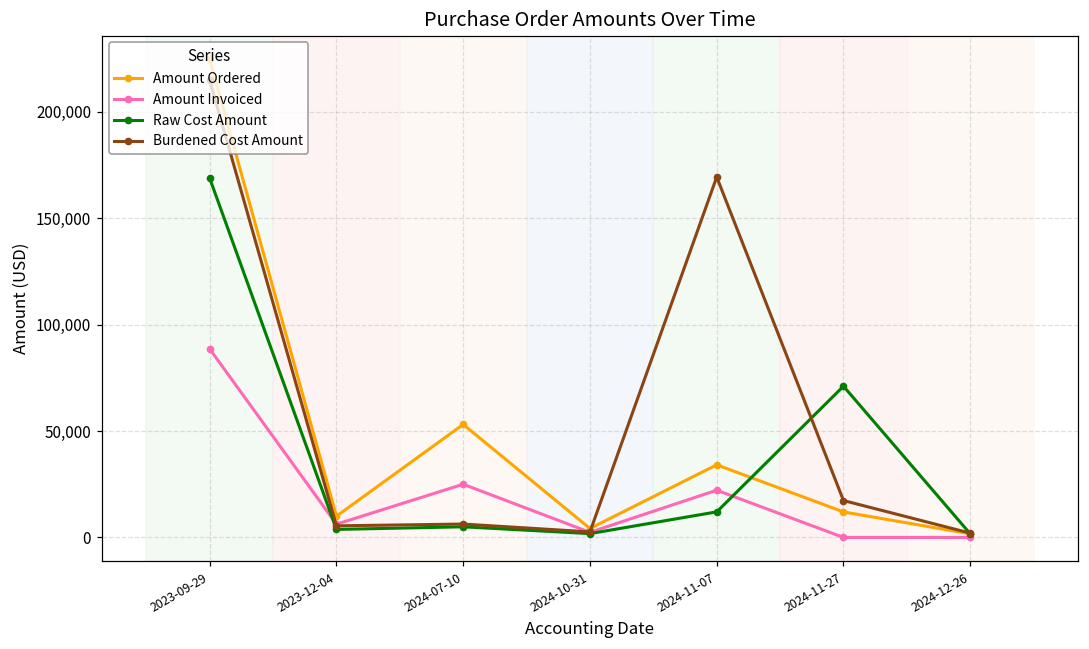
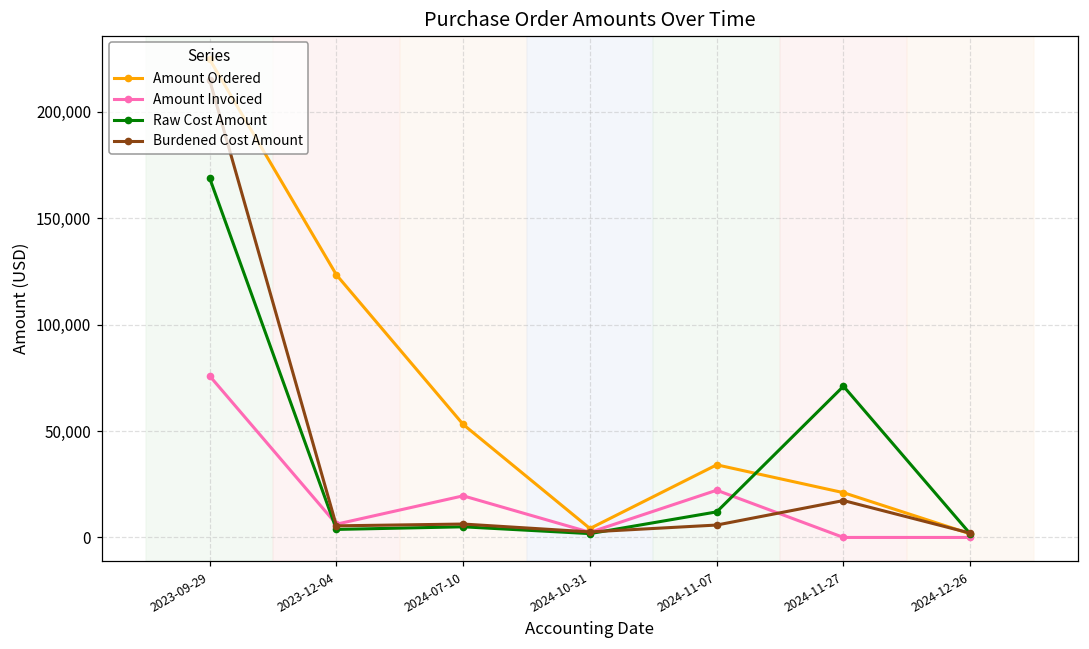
  {
    "Amount Ordered": {
-     "2023-12-04": "10,000",
+     "2023-12-04": "123,000",
      "2024-07-10": "53,000",
      "2024-10-31": "4,000",
      "2024-11-07": "34,000",
-     "2024-11-27": "12,000"
+     "2024-11-27": "21,000"
    },
    "Amount Invoiced": {
-     "2023-09-29": "89,000",
-     "2024-07-10": "25,000",
+     "2023-09-29": "76,000",
+     "2024-07-10": "20,000",
      "2024-11-07": "22,000",
      "2024-11-27": "0",
      "2024-12-26": "0"
    },
    "Raw Cost Amount": {
      "2023-09-29": "169,000",
      "2023-12-04": "4,000",
      "2024-11-07": "12,000",
      "2024-11-27": "71,000"
    },
    "Burdened Cost Amount": {
-     "2024-11-07": "169,000",
+     "2024-11-07": "6,000",
      "2024-11-27": "17,000"
    }
  }
